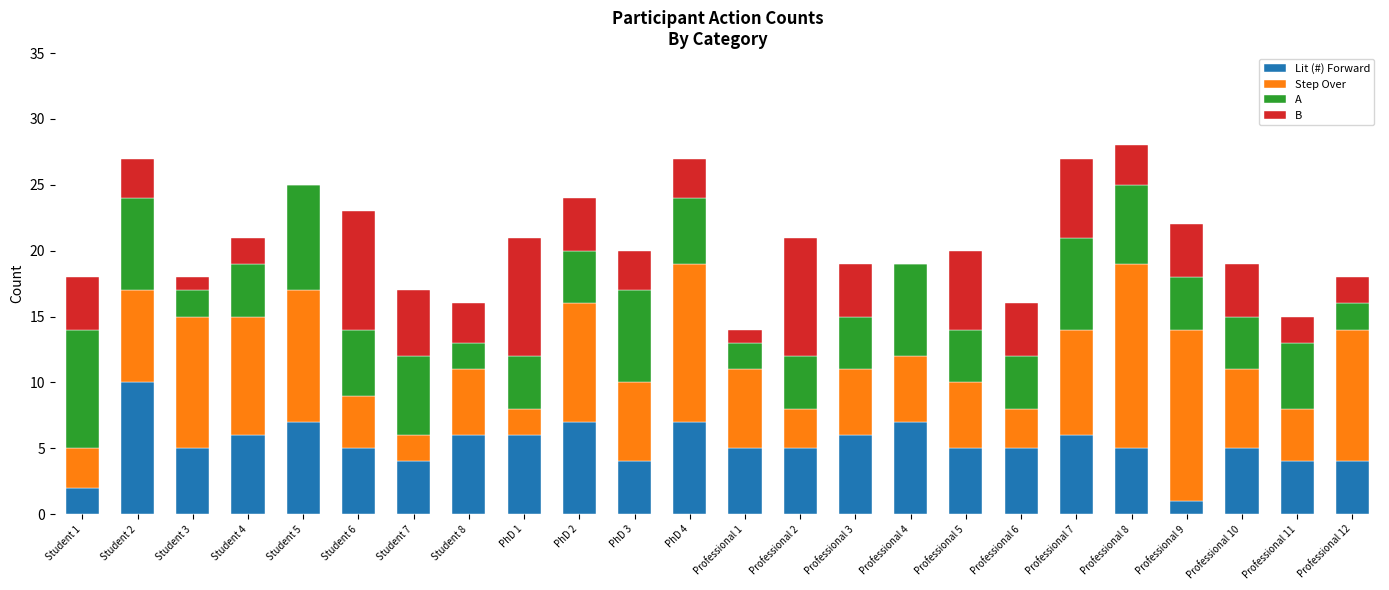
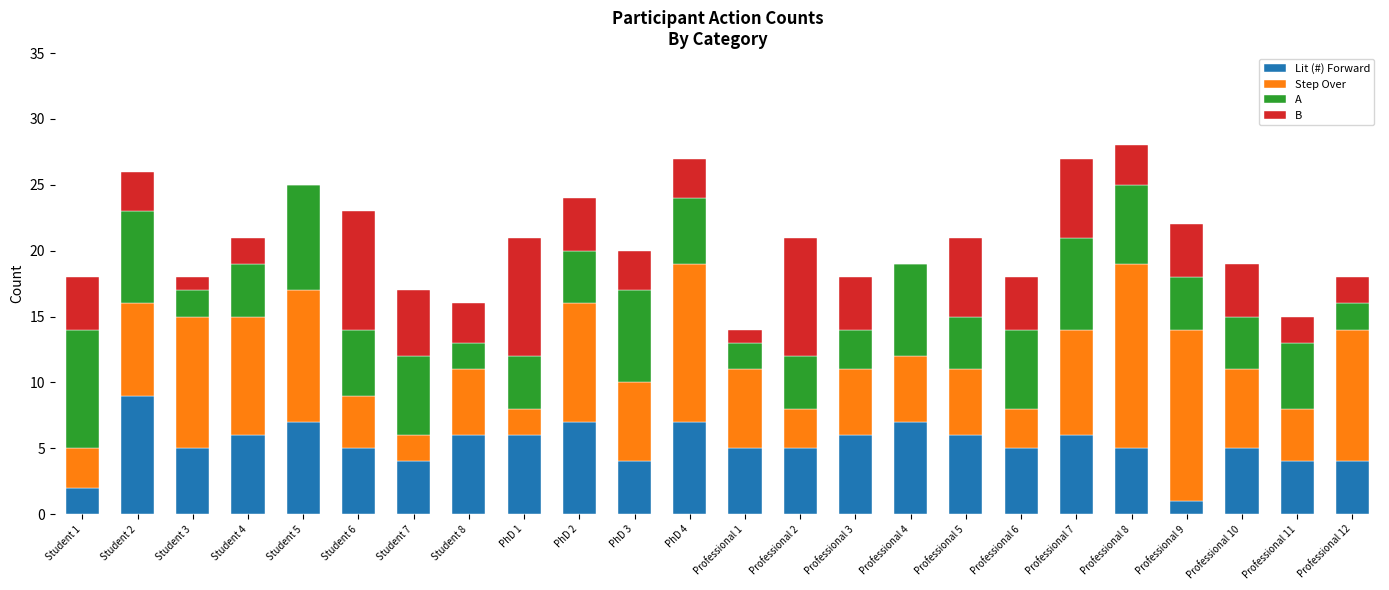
  {
    "Lit (#) Forward": {
      "Student 1": 2,
-     "Student 2": 10,
+     "Student 2": 9,
      "Student 3": 5,
      "Student 4": 6,
      "Student 5": 7,
      "Student 6": 5,
      "Student 7": 4,
      "Student 8": 6,
      "PhD 1": 6,
      "PhD 2": 7,
      "PhD 3": 4,
      "PhD 4": 7,
      "Professional 1": 5,
      "Professional 2": 5,
      "Professional 3": 6,
      "Professional 4": 7,
-     "Professional 5": 5,
+     "Professional 5": 6,
      "Professional 6": 5,
      "Professional 7": 6,
      "Professional 8": 5,
      "Professional 9": 1,
      "Professional 10": 5,
      "Professional 11": 4,
      "Professional 12": 4
    },
    "Step Over": {
      "Student 1": 3,
      "Student 2": 7,
      "Student 3": 10,
      "Student 4": 9,
      "Student 5": 10,
      "Student 6": 4,
      "Student 7": 2,
      "Student 8": 5,
      "PhD 1": 2,
      "PhD 2": 9,
      "PhD 3": 6,
      "PhD 4": 12,
      "Professional 1": 6,
      "Professional 2": 3,
      "Professional 3": 5,
      "Professional 4": 5,
      "Professional 5": 5,
      "Professional 6": 3,
      "Professional 7": 8,
      "Professional 8": 14,
      "Professional 9": 13,
      "Professional 10": 6,
      "Professional 11": 4,
      "Professional 12": 10
    },
    "A": {
      "Student 1": 9,
      "Student 2": 7,
      "Student 3": 2,
      "Student 4": 4,
      "Student 5": 8,
      "Student 6": 5,
      "Student 7": 6,
      "Student 8": 2,
      "PhD 1": 4,
      "PhD 2": 4,
      "PhD 3": 7,
      "PhD 4": 5,
      "Professional 1": 2,
      "Professional 2": 4,
-     "Professional 3": 4,
+     "Professional 3": 3,
      "Professional 4": 7,
      "Professional 5": 4,
-     "Professional 6": 4,
+     "Professional 6": 6,
      "Professional 7": 7,
      "Professional 8": 6,
      "Professional 9": 4,
      "Professional 10": 4,
      "Professional 11": 5,
      "Professional 12": 2
    },
    "B": {
      "Student 1": 4,
      "Student 2": 3,
      "Student 3": 1,
      "Student 4": 2,
      "Student 5": 0,
      "Student 6": 9,
      "Student 7": 5,
      "Student 8": 3,
      "PhD 1": 9,
      "PhD 2": 4,
      "PhD 3": 3,
      "PhD 4": 3,
      "Professional 1": 1,
      "Professional 2": 9,
      "Professional 3": 4,
      "Professional 4": 0,
      "Professional 5": 6,
      "Professional 6": 4,
      "Professional 7": 6,
      "Professional 8": 3,
      "Professional 9": 4,
      "Professional 10": 4,
      "Professional 11": 2,
      "Professional 12": 2
    }
  }
